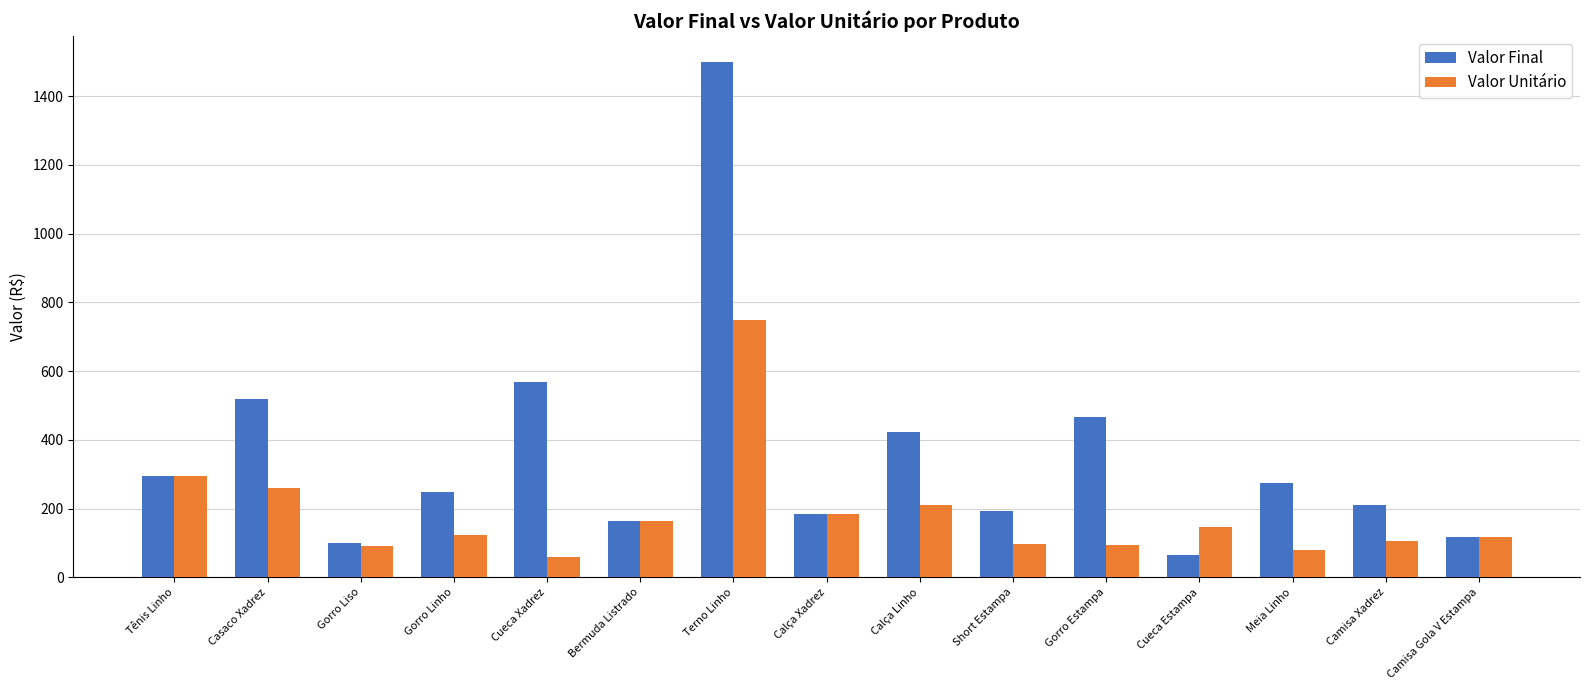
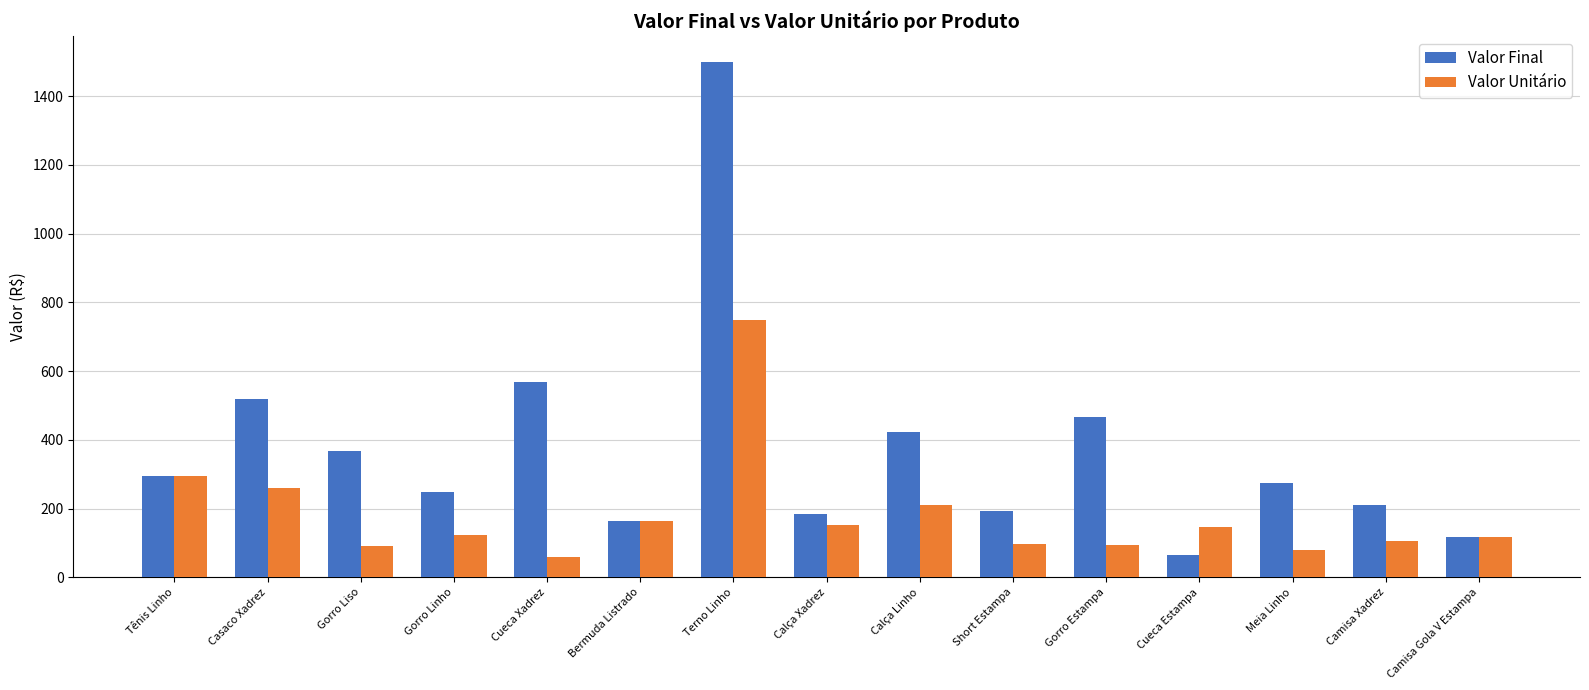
  {
    "Valor Final": {
      "Tênis Linho": 290,
      "Casaco Xadrez": 520,
-     "Gorro Liso": 100,
+     "Gorro Liso": 370,
      "Gorro Linho": 250,
      "Cueca Xadrez": 570,
      "Bermuda Listrado": 160,
      "Terno Linho": 1500,
      "Calça Xadrez": 190,
      "Calça Linho": 420,
      "Short Estampa": 190,
      "Gorro Estampa": 470,
      "Cueca Estampa": 70,
      "Meia Linho": 270,
      "Camisa Xadrez": 210,
      "Camisa Gola V Estampa": 120
    },
    "Valor Unitário": {
      "Tênis Linho": 290,
      "Casaco Xadrez": 260,
      "Gorro Liso": 90,
      "Gorro Linho": 120,
      "Cueca Xadrez": 60,
      "Bermuda Listrado": 160,
      "Terno Linho": 750,
-     "Calça Xadrez": 190,
+     "Calça Xadrez": 150,
      "Calça Linho": 210,
      "Short Estampa": 100,
      "Gorro Estampa": 90,
      "Cueca Estampa": 150,
      "Meia Linho": 80,
      "Camisa Xadrez": 110,
      "Camisa Gola V Estampa": 120
    }
  }
